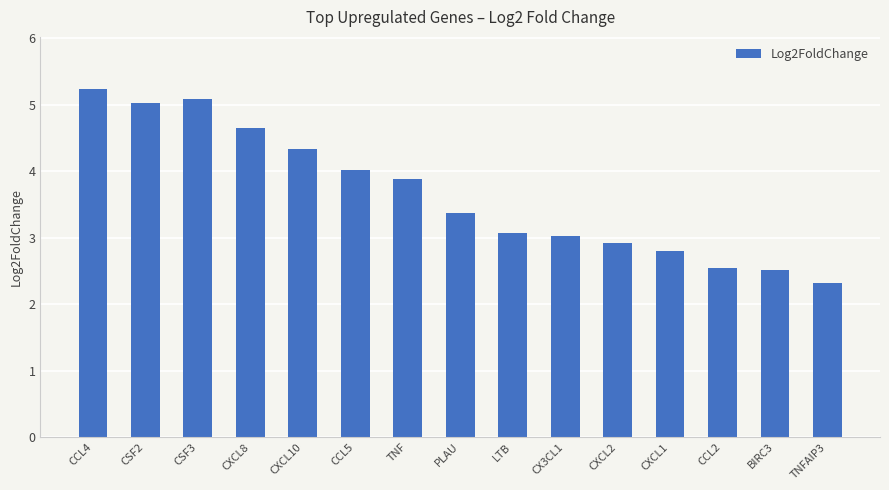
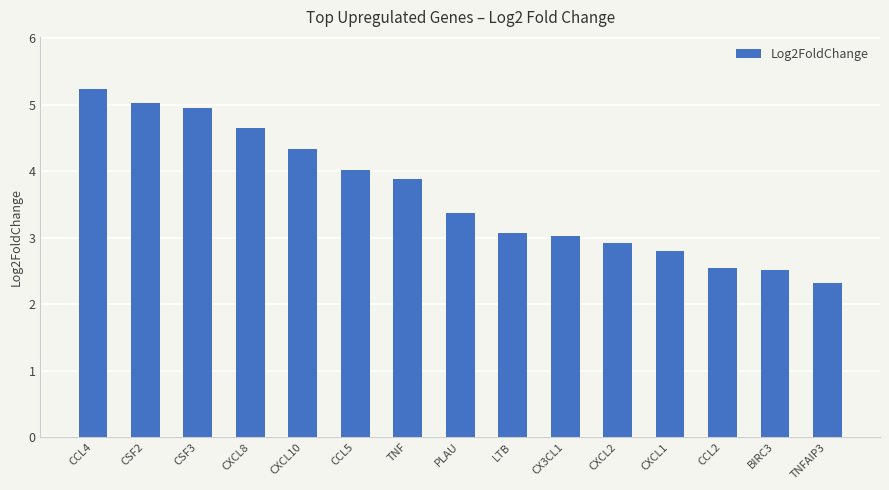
  {
    "CCL4": 5.2,
    "CSF2": 5.0,
-   "CSF3": 5.1,
+   "CSF3": 5.0,
    "CXCL8": 4.6,
    "CXCL10": 4.3,
    "CCL5": 4.0,
    "TNF": 3.9,
    "PLAU": 3.4,
    "LTB": 3.1,
    "CX3CL1": 3.0,
    "CXCL2": 2.9,
    "CXCL1": 2.8,
    "CCL2": 2.5,
    "BIRC3": 2.5,
    "TNFAIP3": 2.3
  }
